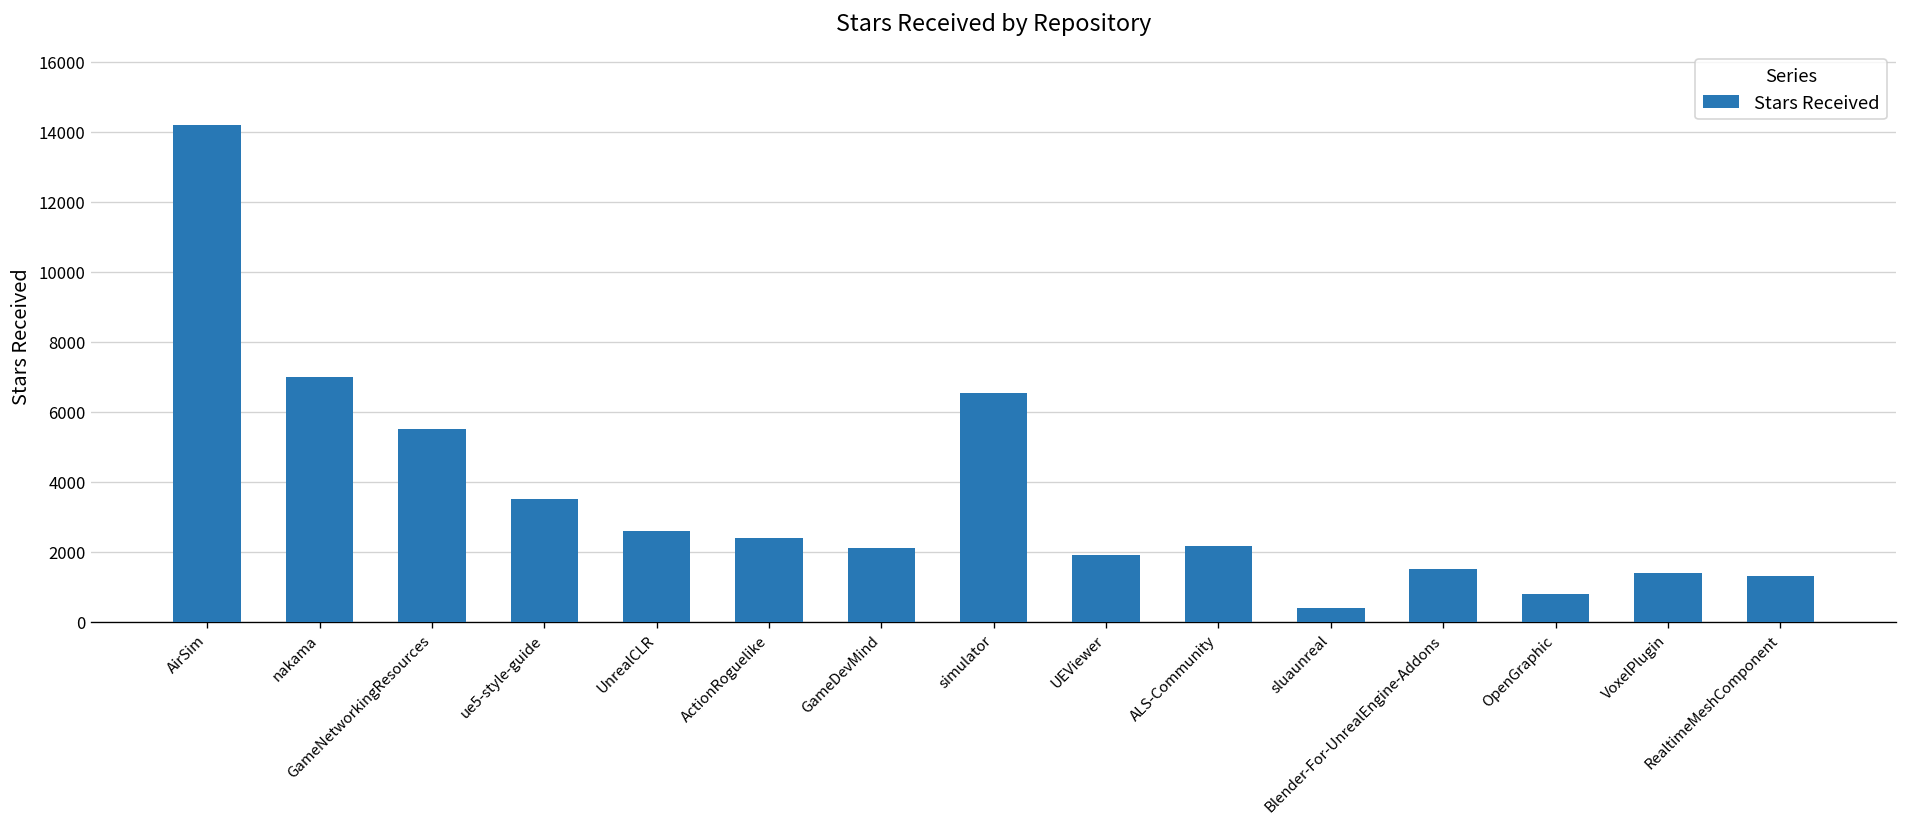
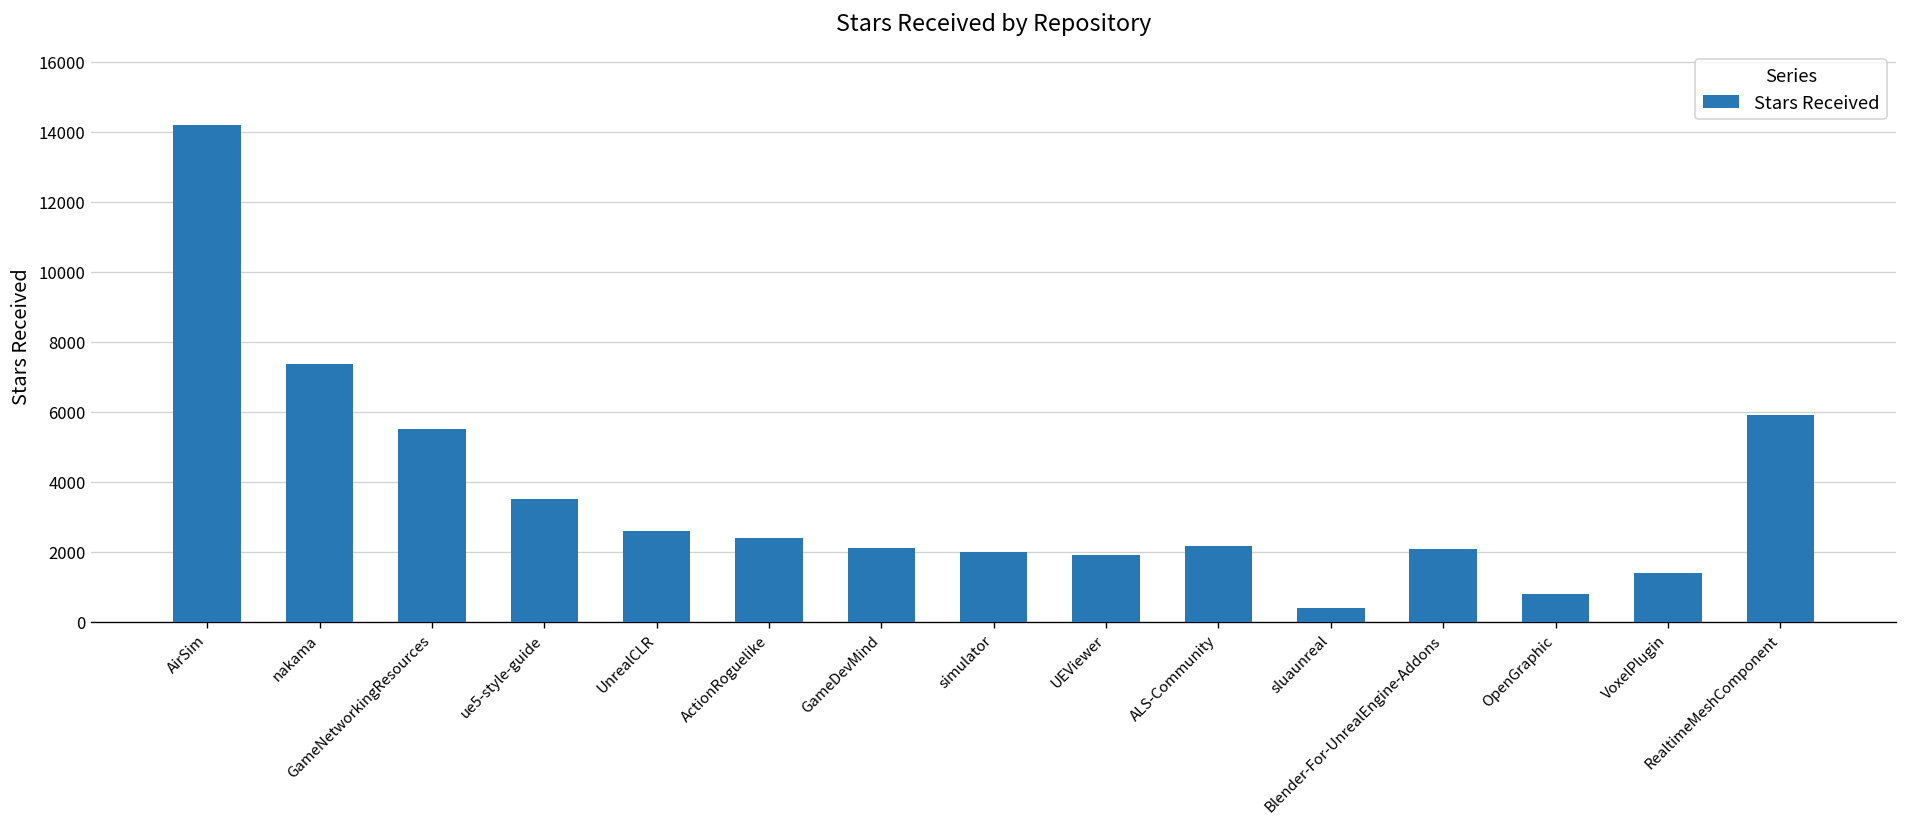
  {
    "AirSim": 14200,
-   "nakama": 7000,
+   "nakama": 7400,
    "GameNetworkingResources": 5500,
    "ue5-style-guide": 3500,
    "UnrealCLR": 2600,
    "ActionRoguelike": 2400,
    "GameDevMind": 2100,
-   "simulator": 6500,
+   "simulator": 2000,
    "UEViewer": 1900,
    "ALS-Community": 2200,
    "sluaunreal": 400,
-   "Blender-For-UnrealEngine-Addons": 1500,
+   "Blender-For-UnrealEngine-Addons": 2100,
    "OpenGraphic": 800,
    "VoxelPlugin": 1400,
-   "RealtimeMeshComponent": 1300
+   "RealtimeMeshComponent": 5900
  }
